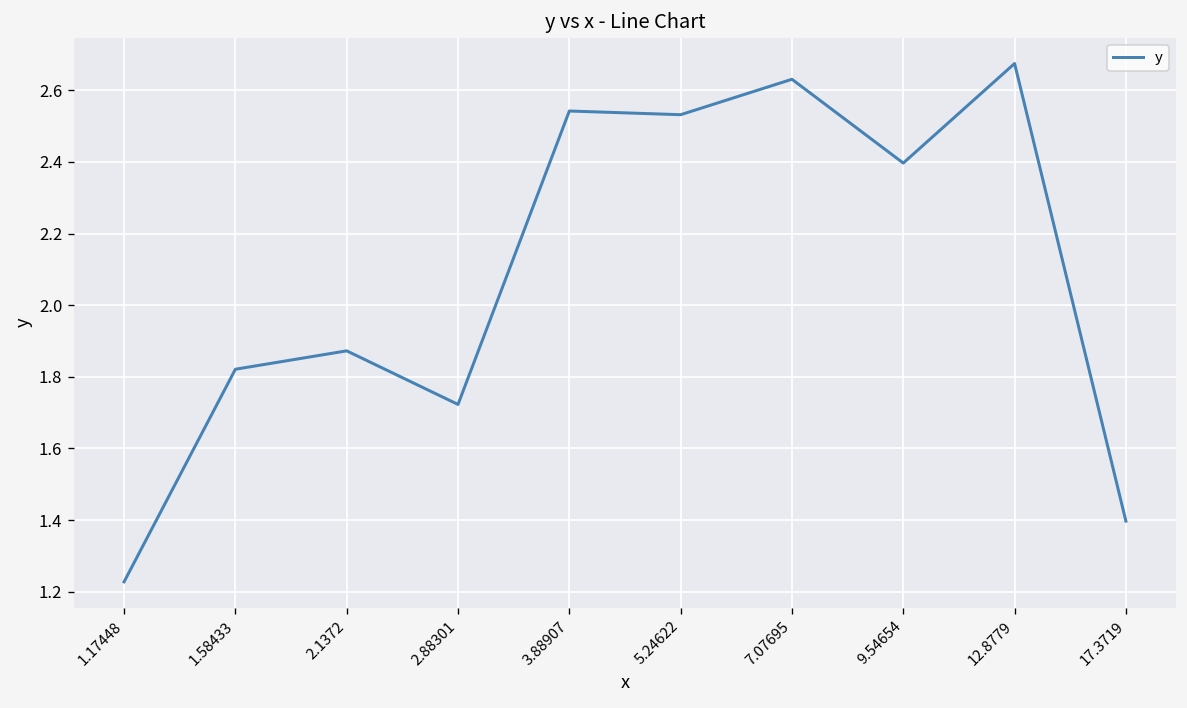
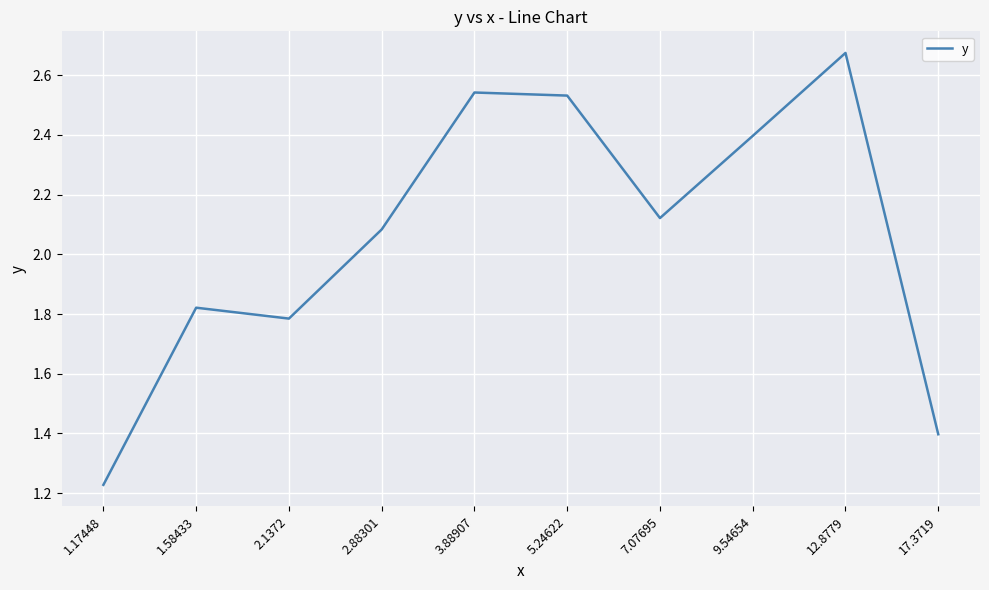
  {
    "1.17448": 1.23,
    "1.58433": 1.82,
-   "2.1372": 1.87,
-   "2.88301": 1.72,
+   "2.1372": 1.78,
+   "2.88301": 2.08,
    "3.88907": 2.54,
    "5.24622": 2.53,
-   "7.07695": 2.63,
+   "7.07695": 2.12,
    "9.54654": 2.40,
    "12.8779": 2.67,
    "17.3719": 1.40
  }
